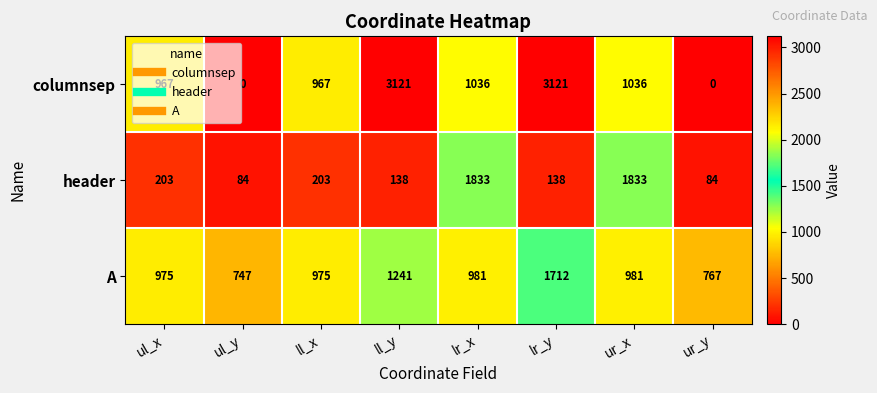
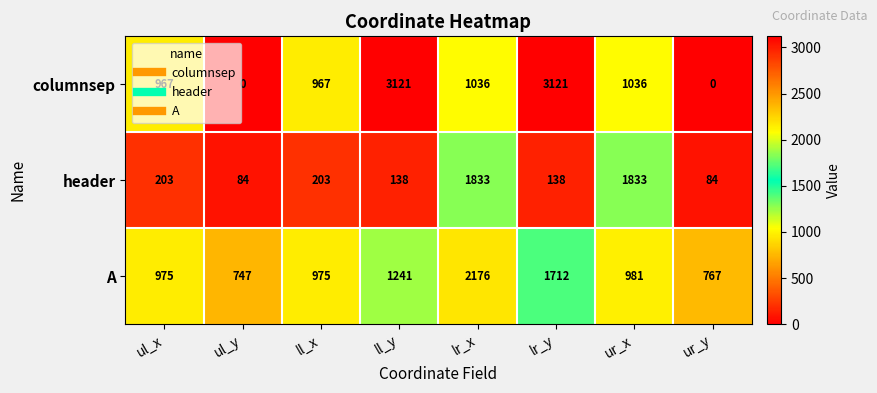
  {
    "columnsep": {
      "ll_x": 967,
      "ll_y": 3121,
      "lr_x": 1036,
      "lr_y": 3121,
      "ur_x": 1036,
      "ur_y": 0
    },
    "header": {
      "ul_x": 203,
      "ul_y": 84,
      "ll_x": 203,
      "ll_y": 138,
      "lr_x": 1833,
      "lr_y": 138,
      "ur_x": 1833,
      "ur_y": 84
    },
    "A": {
      "ul_x": 975,
      "ul_y": 747,
      "ll_x": 975,
      "ll_y": 1241,
-     "lr_x": 981,
+     "lr_x": 2176,
      "lr_y": 1712,
      "ur_x": 981,
      "ur_y": 767
    }
  }
